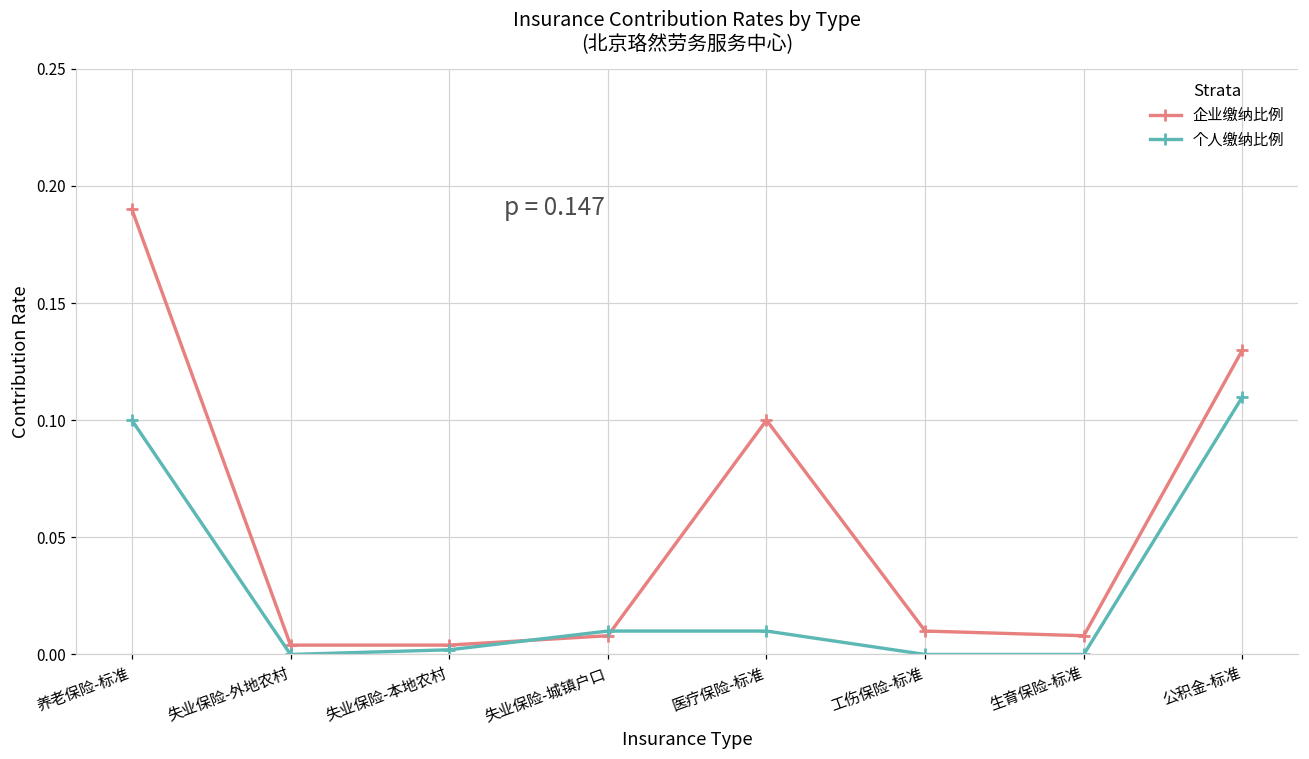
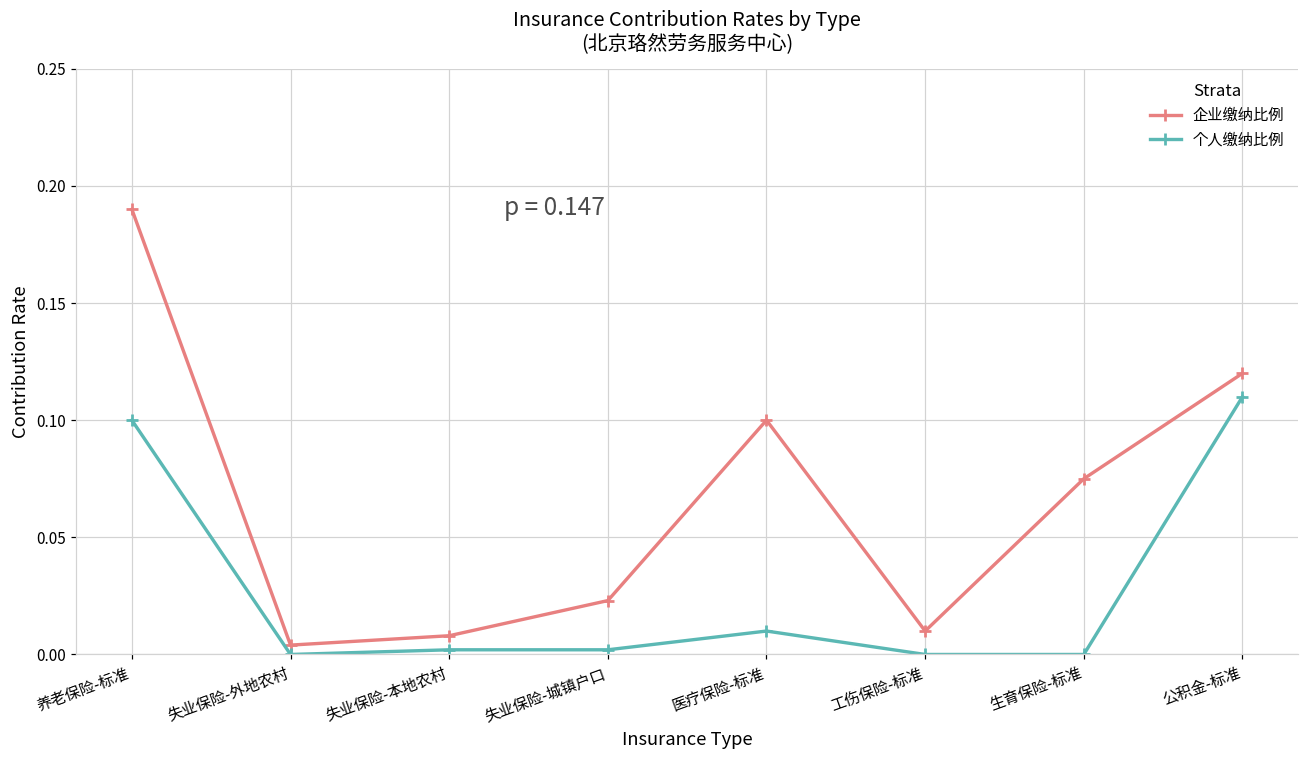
  {
    "企业缴纳比例": {
      "养老保险-标准": 0.190,
      "失业保险-外地农村": 0.004,
-     "失业保险-本地农村": 0.004,
-     "失业保险-城镇户口": 0.008,
+     "失业保险-本地农村": 0.008,
+     "失业保险-城镇户口": 0.023,
      "医疗保险-标准": 0.100,
      "工伤保险-标准": 0.010,
-     "生育保险-标准": 0.008,
-     "公积金-标准": 0.13
+     "生育保险-标准": 0.075,
+     "公积金-标准": 0.12
    },
    "个人缴纳比例": {
      "养老保险-标准": 0.100,
      "失业保险-外地农村": 0.000,
      "失业保险-本地农村": 0.002,
-     "失业保险-城镇户口": 0.010,
+     "失业保险-城镇户口": 0.002,
      "医疗保险-标准": 0.010,
      "工伤保险-标准": 0.000,
      "生育保险-标准": 0.000,
      "公积金-标准": 0.110
    }
  }
